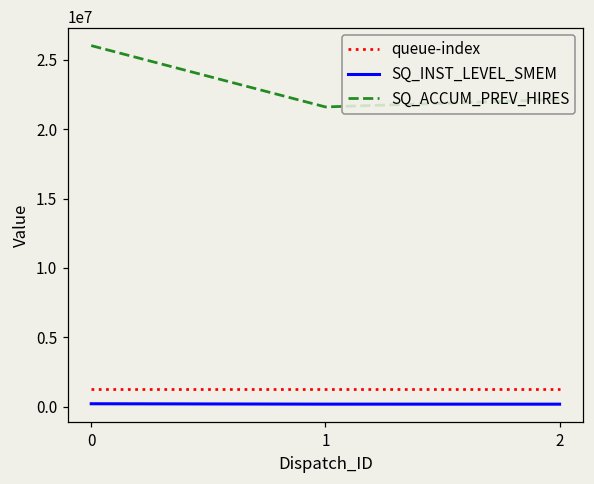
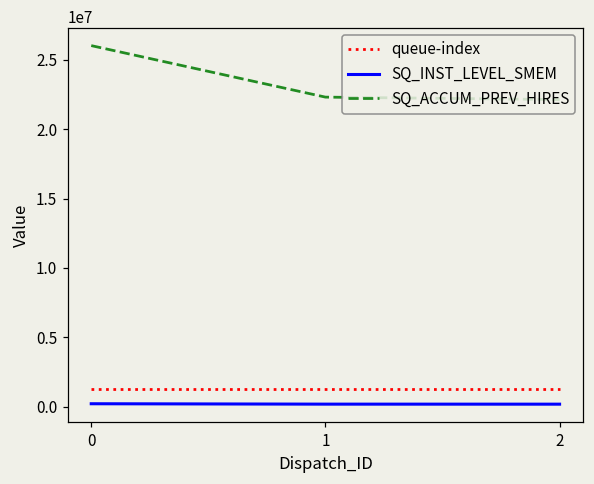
  {
    "queue-index": {
      "0": 1300000,
      "1": 1300000,
      "2": 1300000
    },
    "SQ_INST_LEVEL_SMEM": {
      "0": 200000,
      "1": 200000,
      "2": 200000
    },
    "SQ_ACCUM_PREV_HIRES": {
      "0": 26000000,
-     "1": 21600000
+     "1": 22300000
    }
  }
